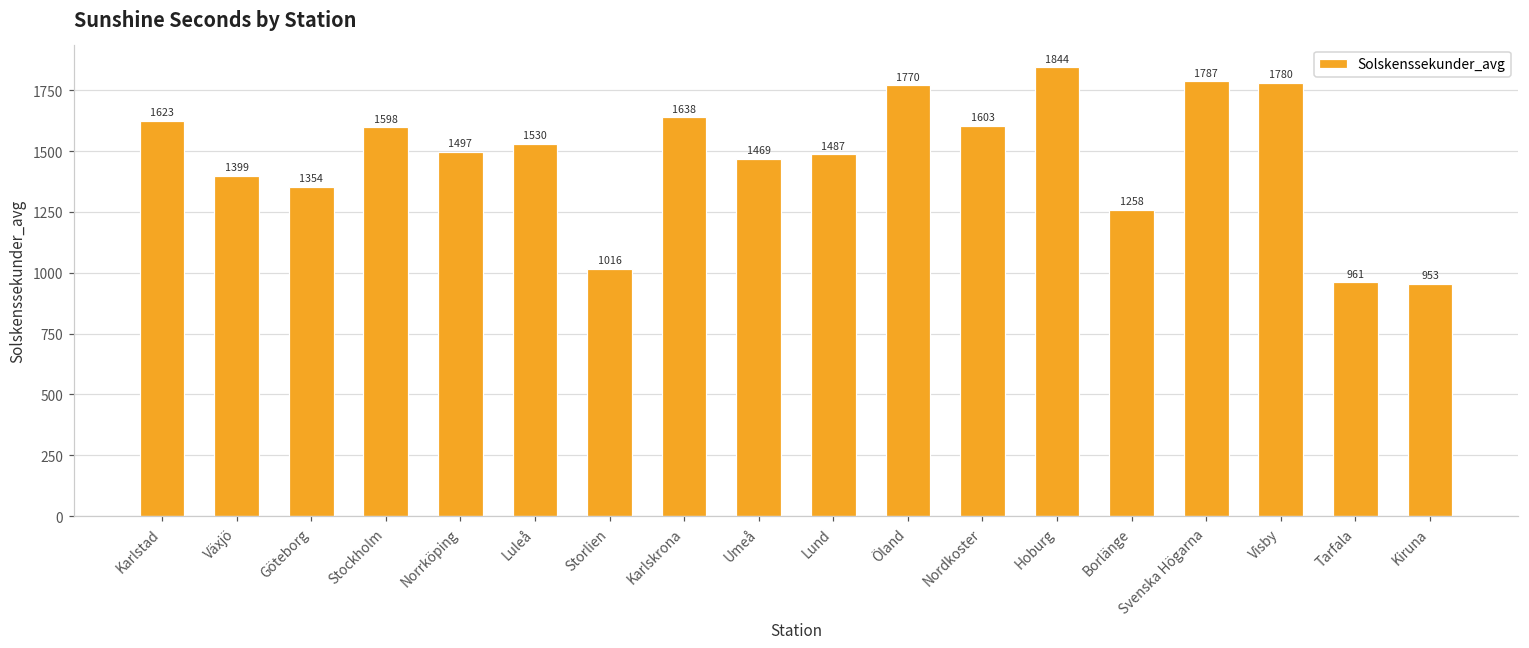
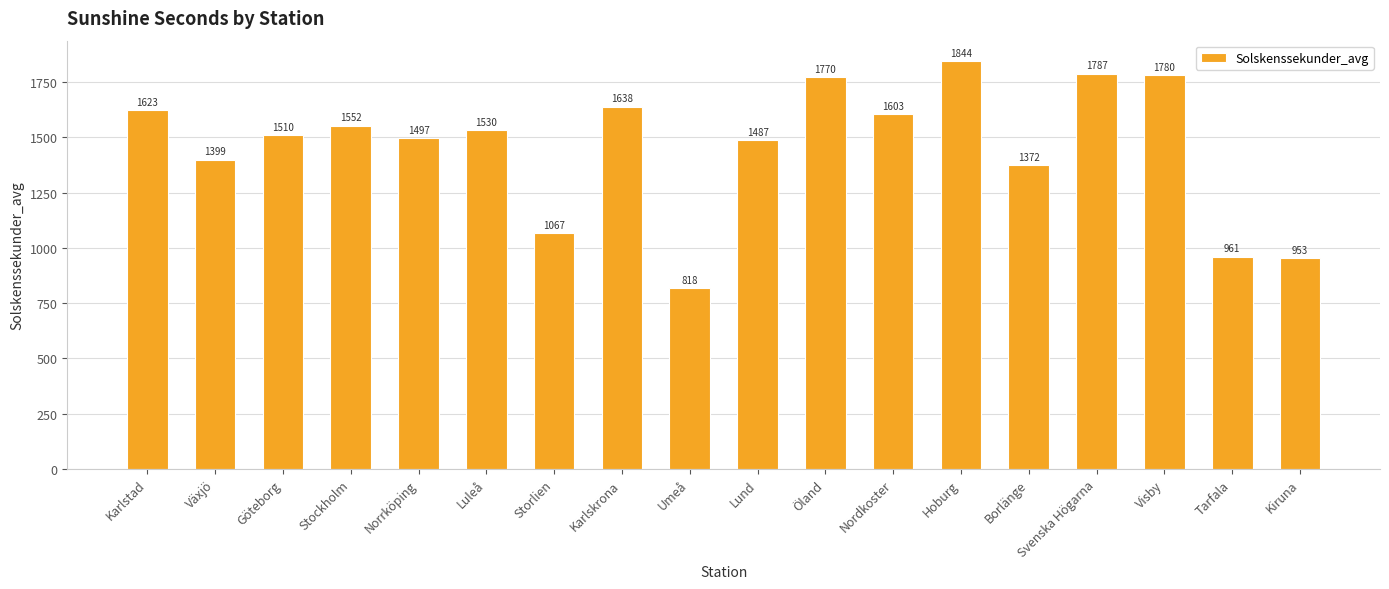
  {
    "Karlstad": 1623,
    "Växjö": 1399,
-   "Göteborg": 1354,
-   "Stockholm": 1598,
+   "Göteborg": 1510,
+   "Stockholm": 1552,
    "Norrköping": 1497,
    "Luleå": 1530,
-   "Storlien": 1016,
+   "Storlien": 1067,
    "Karlskrona": 1638,
-   "Umeå": 1469,
+   "Umeå": 818,
    "Lund": 1487,
    "Öland": 1770,
    "Nordkoster": 1603,
    "Hoburg": 1844,
-   "Borlänge": 1258,
+   "Borlänge": 1372,
    "Svenska Högarna": 1787,
    "Visby": 1780,
    "Tarfala": 961,
    "Kiruna": 953
  }
